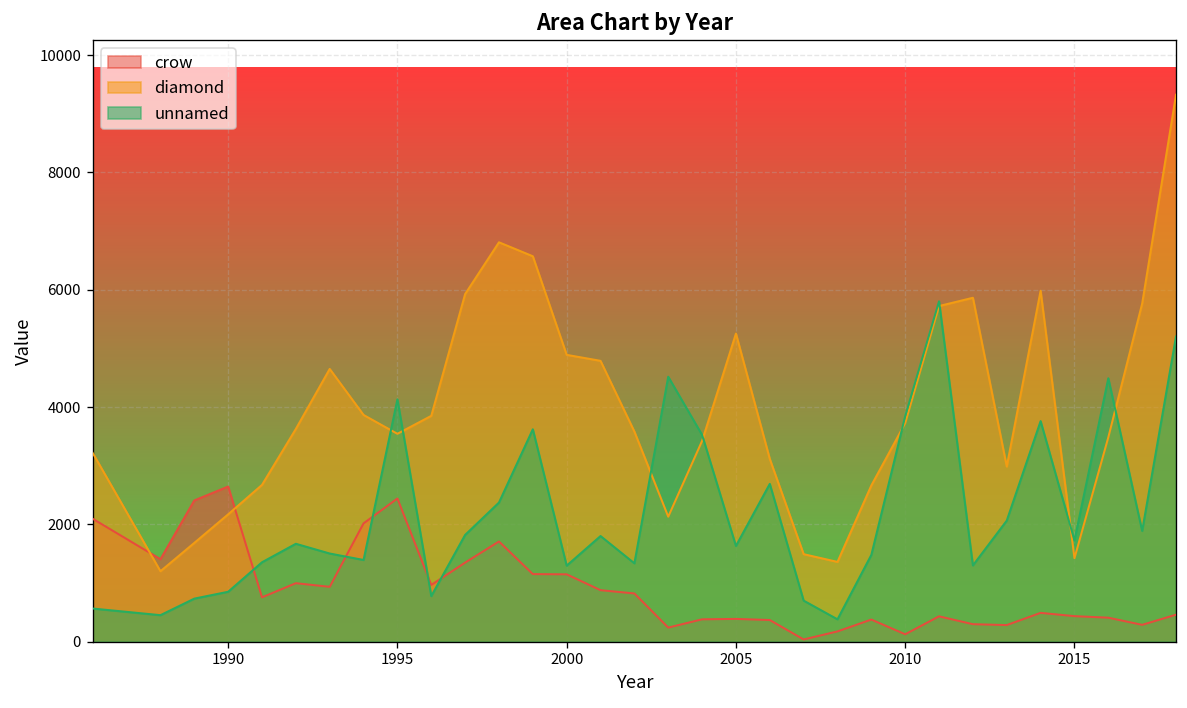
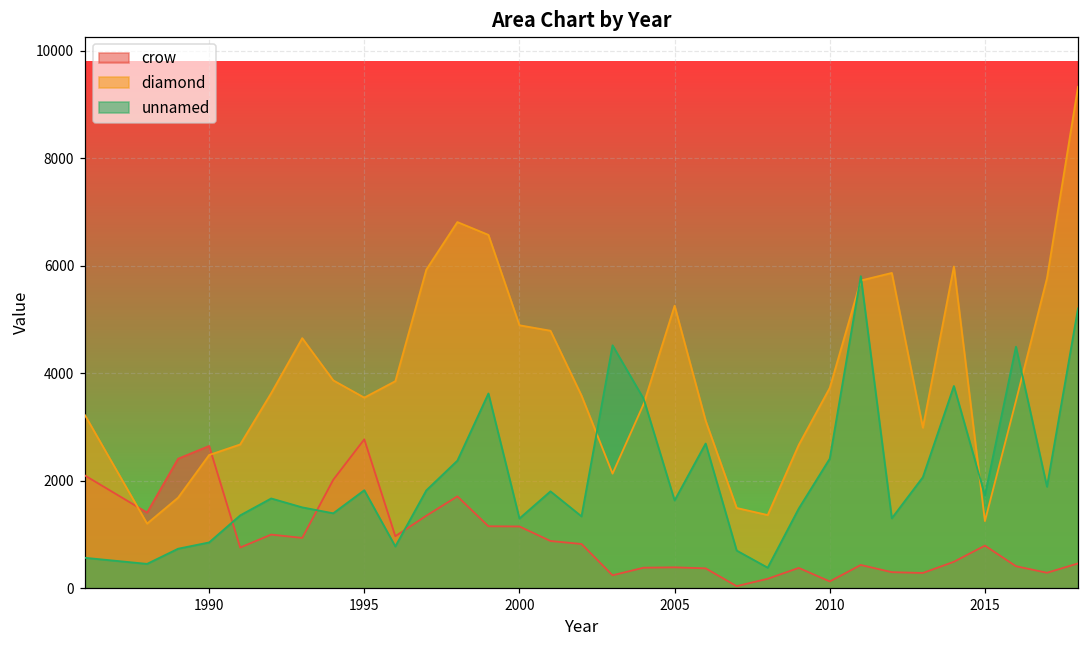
  {
    "crow": {
      "1990": 2600,
-     "1995": 2400,
+     "1995": 2800,
      "2000": 1100,
      "2005": 400,
      "2010": 100,
-     "2015": 400
+     "2015": 800
    },
    "diamond": {
-     "1990": 2200,
+     "1990": 2500,
      "1995": 3500,
      "2000": 4900,
      "2005": 5300,
      "2010": 3700,
-     "2015": 1400
+     "2015": 1200
    },
    "unnamed": {
      "1990": 900,
-     "1995": 4100,
+     "1995": 1800,
      "2000": 1300,
      "2005": 1600,
-     "2010": 3800,
+     "2010": 2400,
      "2015": 1700
    }
  }
